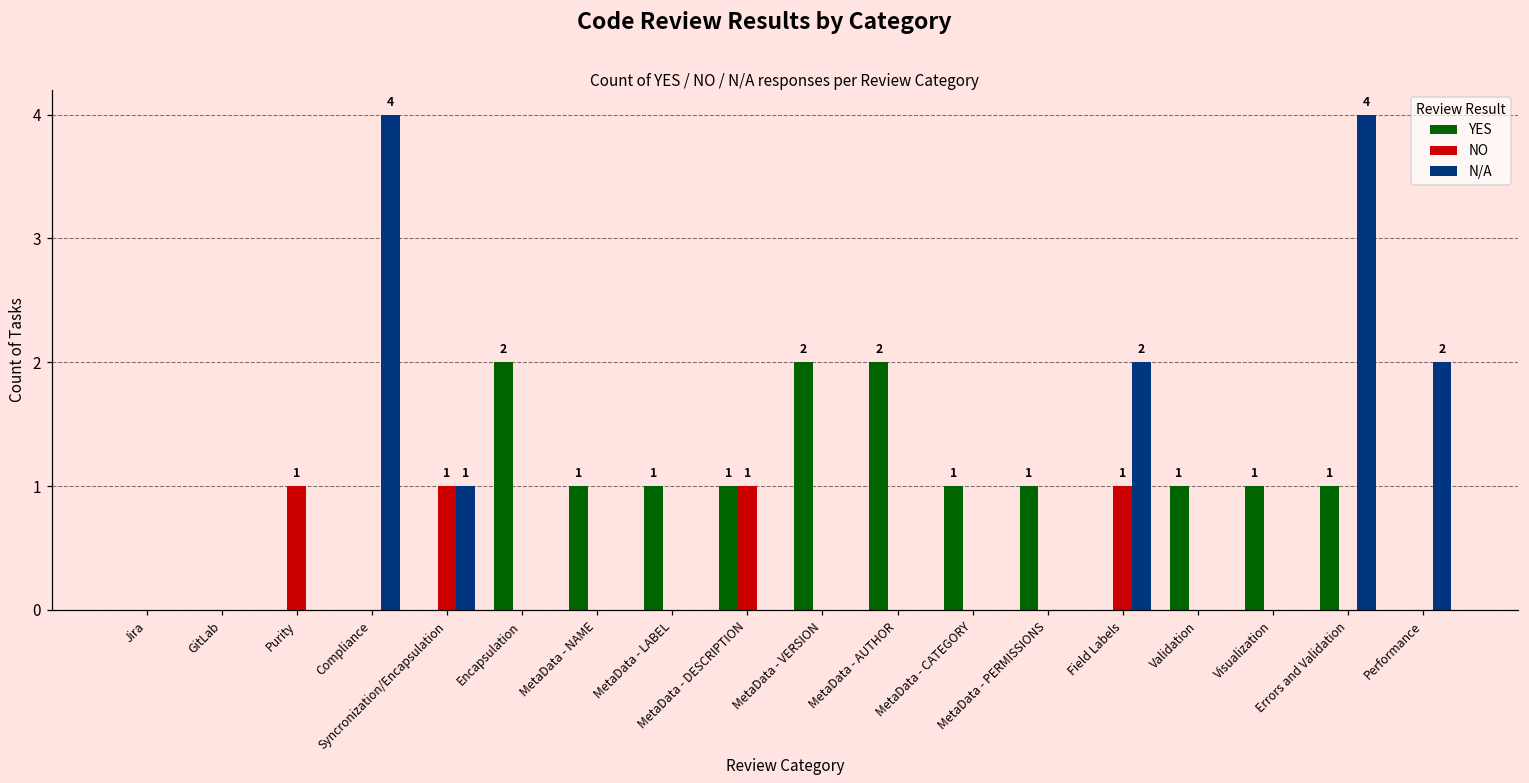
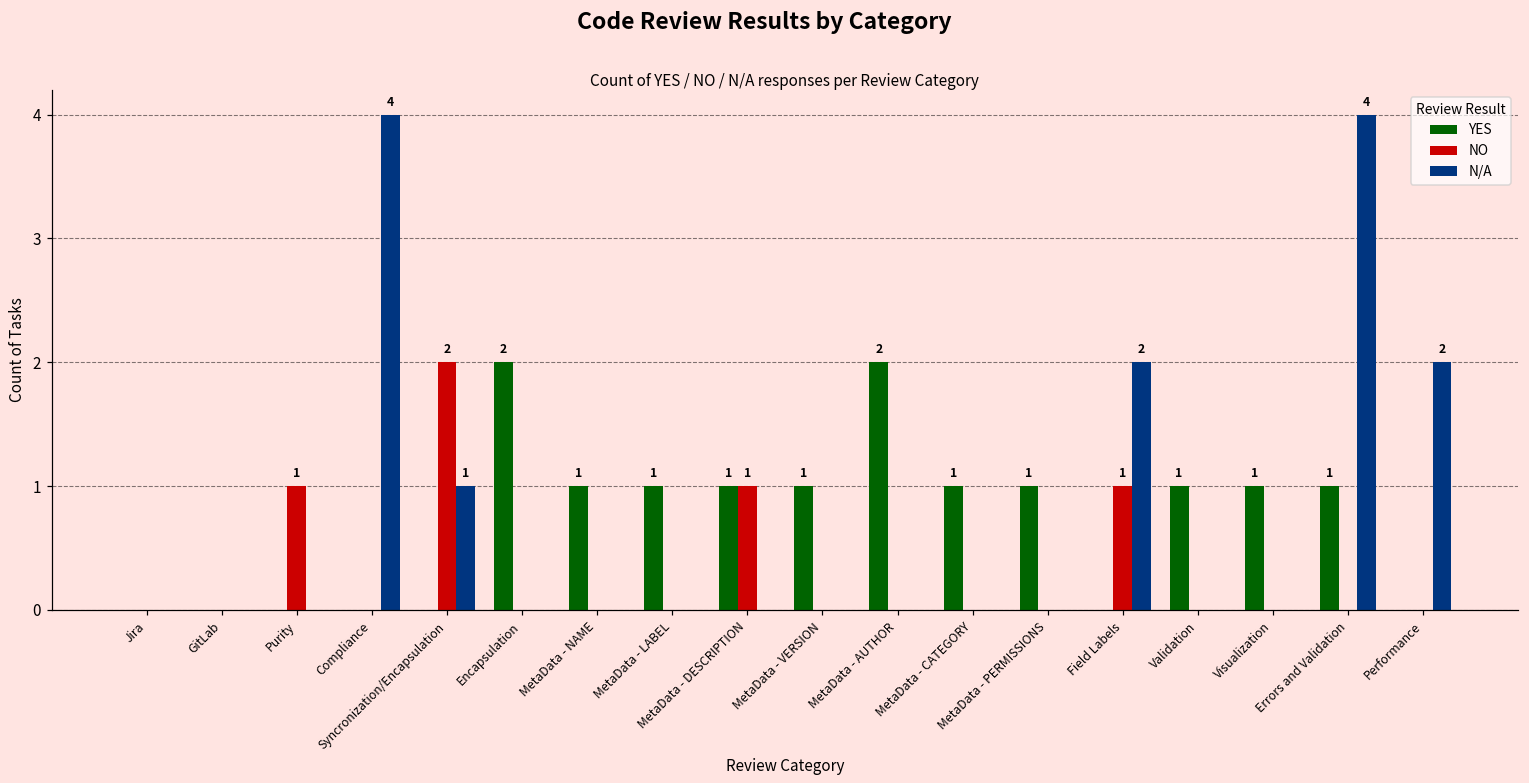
  {
    "YES": {
      "Encapsulation": 2,
      "MetaData - NAME": 1,
      "MetaData - LABEL": 1,
      "MetaData - DESCRIPTION": 1,
-     "MetaData - VERSION": 2,
+     "MetaData - VERSION": 1,
      "MetaData - AUTHOR": 2,
      "MetaData - CATEGORY": 1,
      "MetaData - PERMISSIONS": 1,
      "Validation": 1,
      "Visualization": 1,
      "Errors and Validation": 1
    },
    "NO": {
      "Purity": 1,
-     "Syncronization/Encapsulation": 1,
+     "Syncronization/Encapsulation": 2,
      "MetaData - DESCRIPTION": 1,
      "Field Labels": 1
    },
    "N/A": {
      "Compliance": 4,
      "Syncronization/Encapsulation": 1,
      "Field Labels": 2,
      "Errors and Validation": 4,
      "Performance": 2
    }
  }
